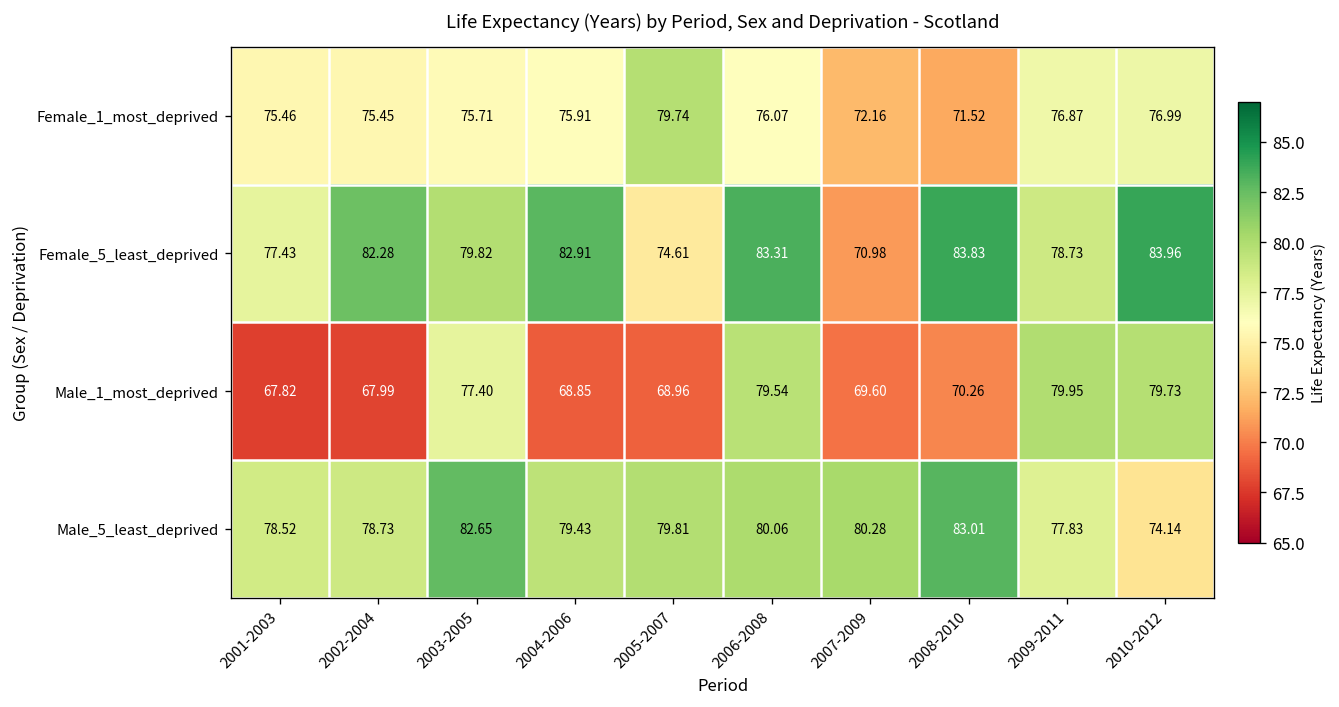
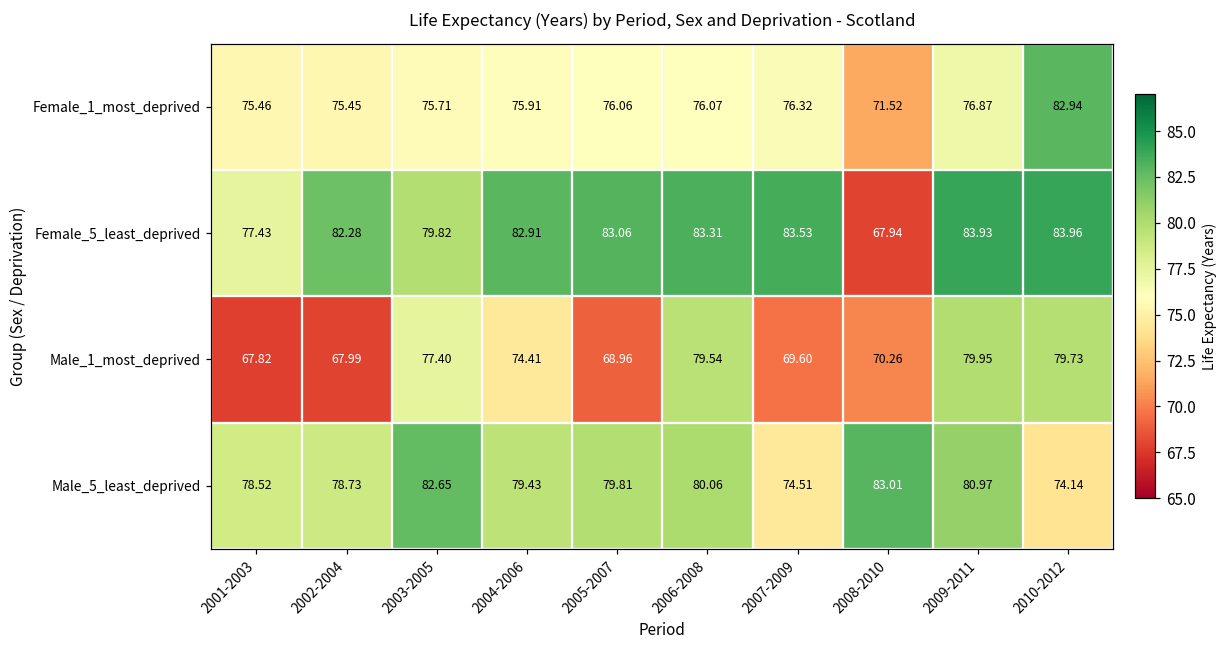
  {
    "Female_1_most_deprived": {
      "2001-2003": 75.46,
      "2002-2004": 75.45,
      "2003-2005": 75.71,
      "2004-2006": 75.91,
-     "2005-2007": 79.74,
+     "2005-2007": 76.06,
      "2006-2008": 76.07,
-     "2007-2009": 72.16,
+     "2007-2009": 76.32,
      "2008-2010": 71.52,
      "2009-2011": 76.87,
-     "2010-2012": 76.99
+     "2010-2012": 82.94
    },
    "Female_5_least_deprived": {
      "2001-2003": 77.43,
      "2002-2004": 82.28,
      "2003-2005": 79.82,
      "2004-2006": 82.91,
-     "2005-2007": 74.61,
+     "2005-2007": 83.06,
      "2006-2008": 83.31,
-     "2007-2009": 70.98,
-     "2008-2010": 83.83,
-     "2009-2011": 78.73,
+     "2007-2009": 83.53,
+     "2008-2010": 67.94,
+     "2009-2011": 83.93,
      "2010-2012": 83.96
    },
    "Male_1_most_deprived": {
      "2001-2003": 67.82,
      "2002-2004": 67.99,
      "2003-2005": 77.40,
-     "2004-2006": 68.85,
+     "2004-2006": 74.41,
      "2005-2007": 68.96,
      "2006-2008": 79.54,
      "2007-2009": 69.60,
      "2008-2010": 70.26,
      "2009-2011": 79.95,
      "2010-2012": 79.73
    },
    "Male_5_least_deprived": {
      "2001-2003": 78.52,
      "2002-2004": 78.73,
      "2003-2005": 82.65,
      "2004-2006": 79.43,
      "2005-2007": 79.81,
      "2006-2008": 80.06,
-     "2007-2009": 80.28,
+     "2007-2009": 74.51,
      "2008-2010": 83.01,
-     "2009-2011": 77.83,
+     "2009-2011": 80.97,
      "2010-2012": 74.14
    }
  }
